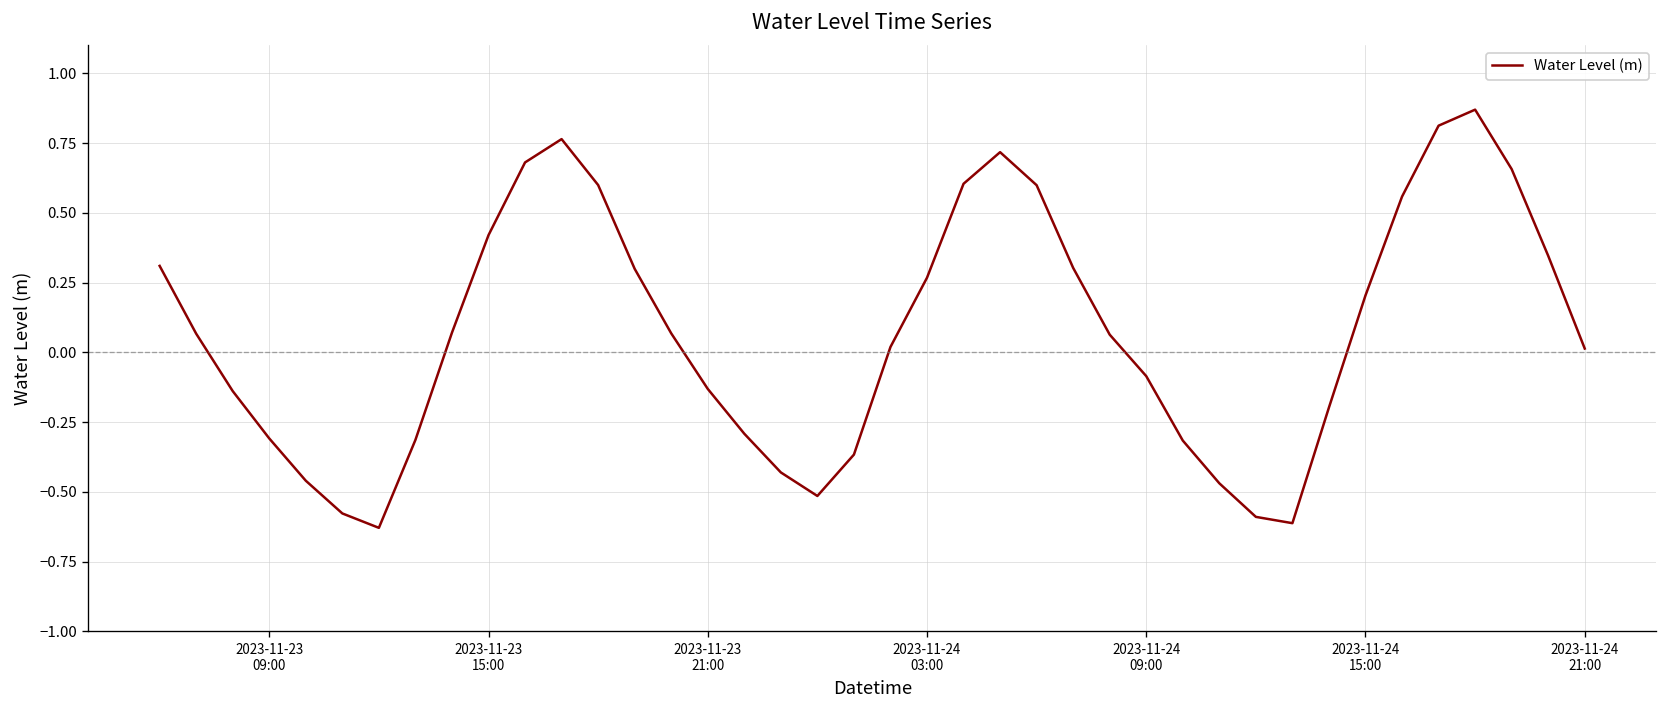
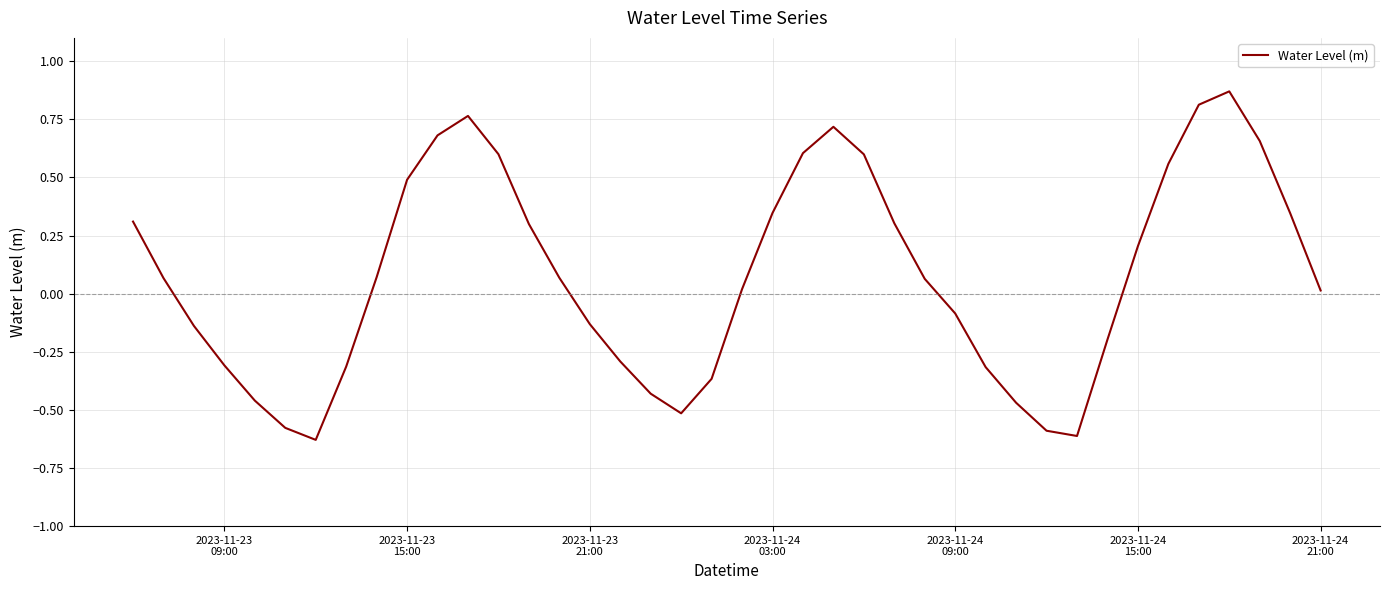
  {
    "2023-11-23 09:00": -0.31,
-   "2023-11-23 15:00": 0.42,
+   "2023-11-23 15:00": 0.49,
    "2023-11-23 21:00": -0.13,
-   "2023-11-24 03:00": 0.27,
+   "2023-11-24 03:00": 0.35,
    "2023-11-24 09:00": -0.09,
    "2023-11-24 15:00": 0.20,
    "2023-11-24 21:00": 0.01
  }
